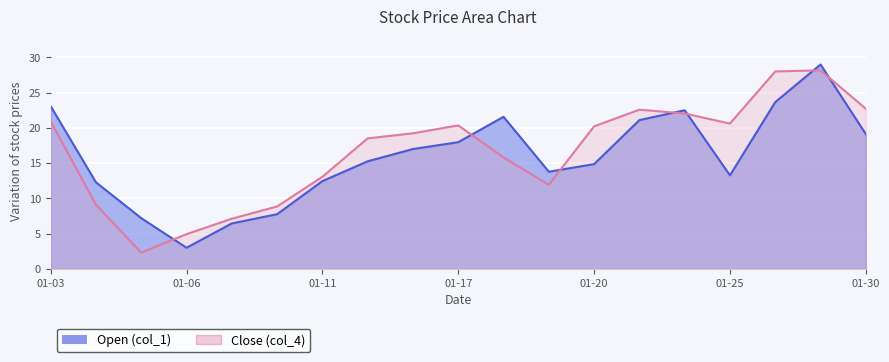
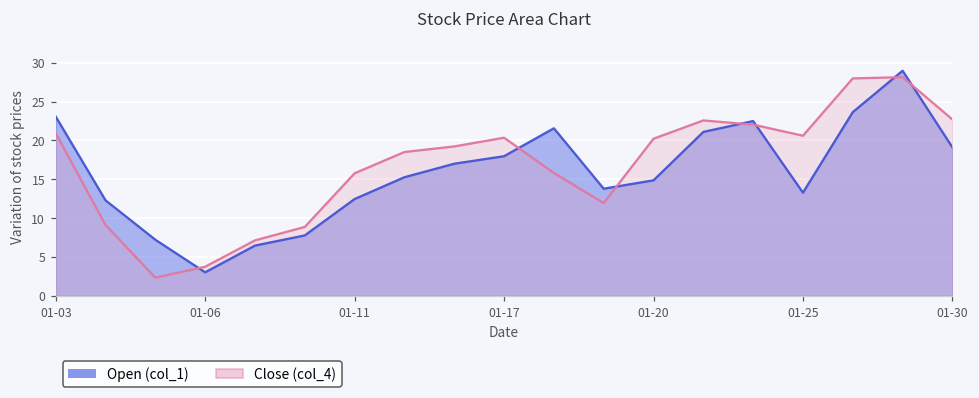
  {
    "Open (col_1)": {
      "01-03": 23,
      "01-06": 3,
      "01-11": 12,
      "01-17": 18,
      "01-20": 15,
      "01-25": 13,
      "01-30": 19
    },
    "Close (col_4)": {
      "01-03": 21,
-     "01-06": 5,
-     "01-11": 13,
+     "01-06": 4,
+     "01-11": 16,
      "01-17": 20,
      "01-20": 20,
      "01-25": 21,
      "01-30": 23
    }
  }
